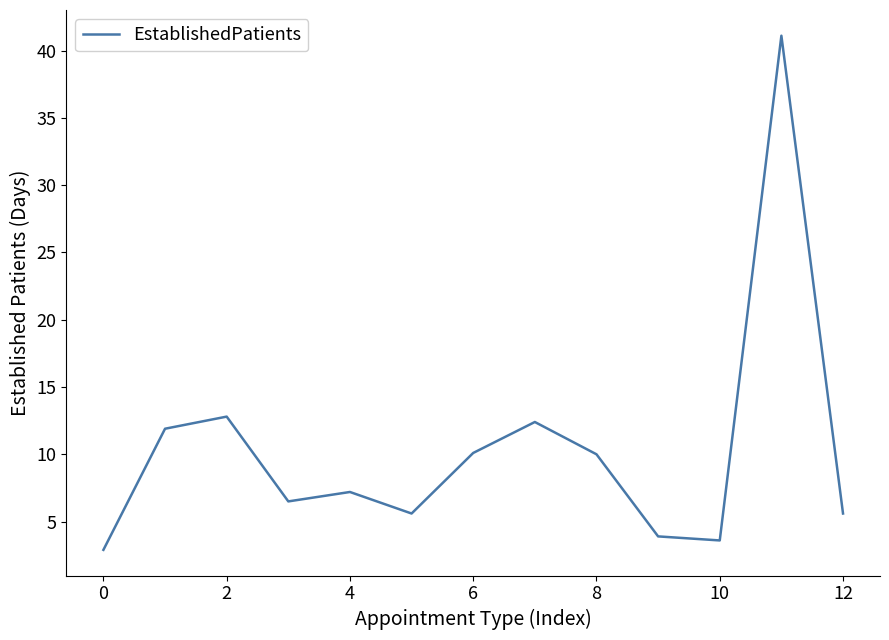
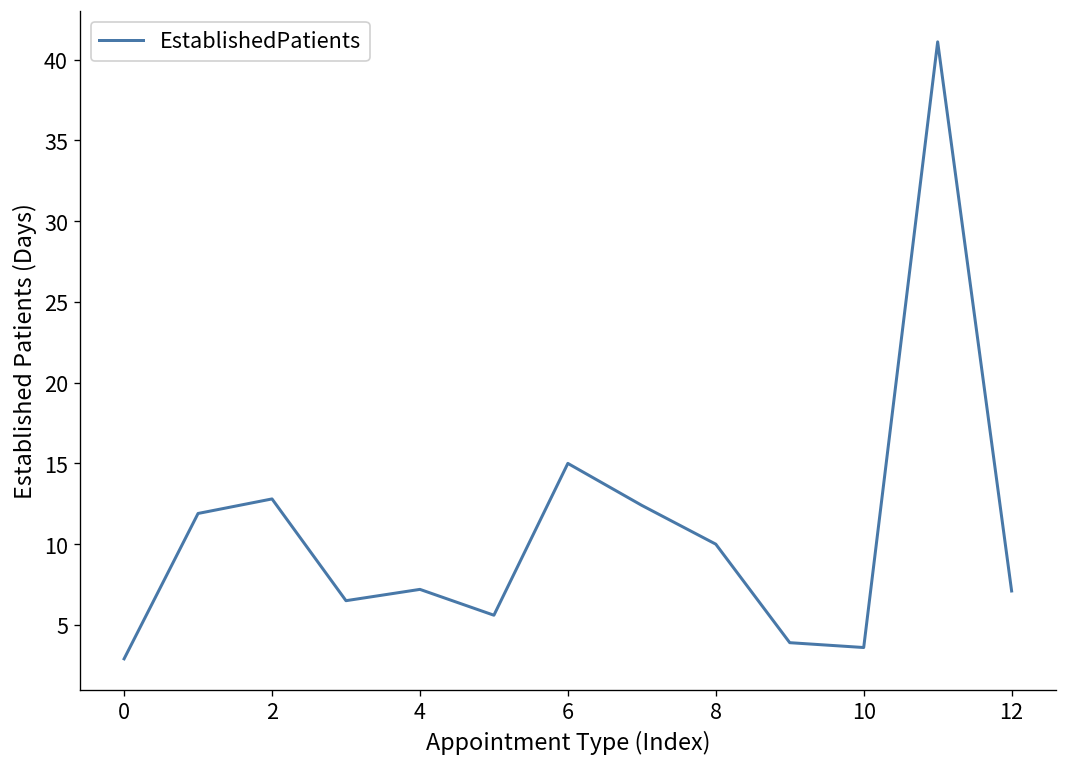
  {
    "0": 2.9,
    "2": 12.8,
    "4": 7.2,
-   "6": 10.1,
+   "6": 15.0,
    "8": 10.0,
    "10": 3.6,
-   "12": 5.6
+   "12": 7.1
  }
